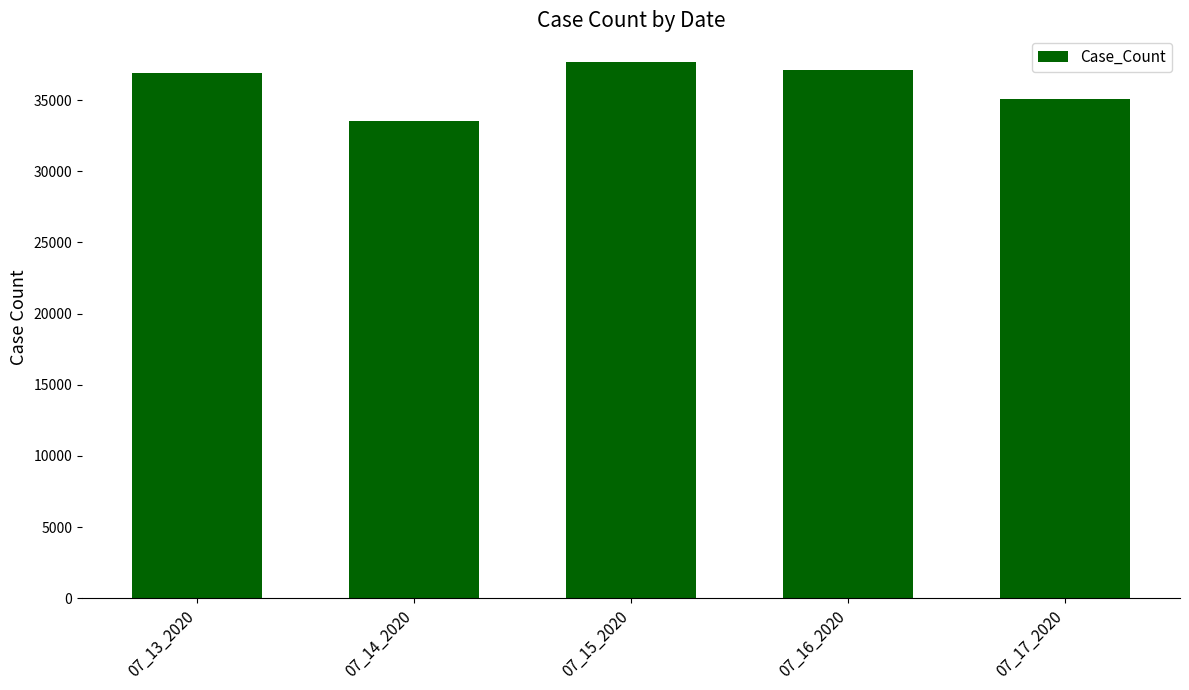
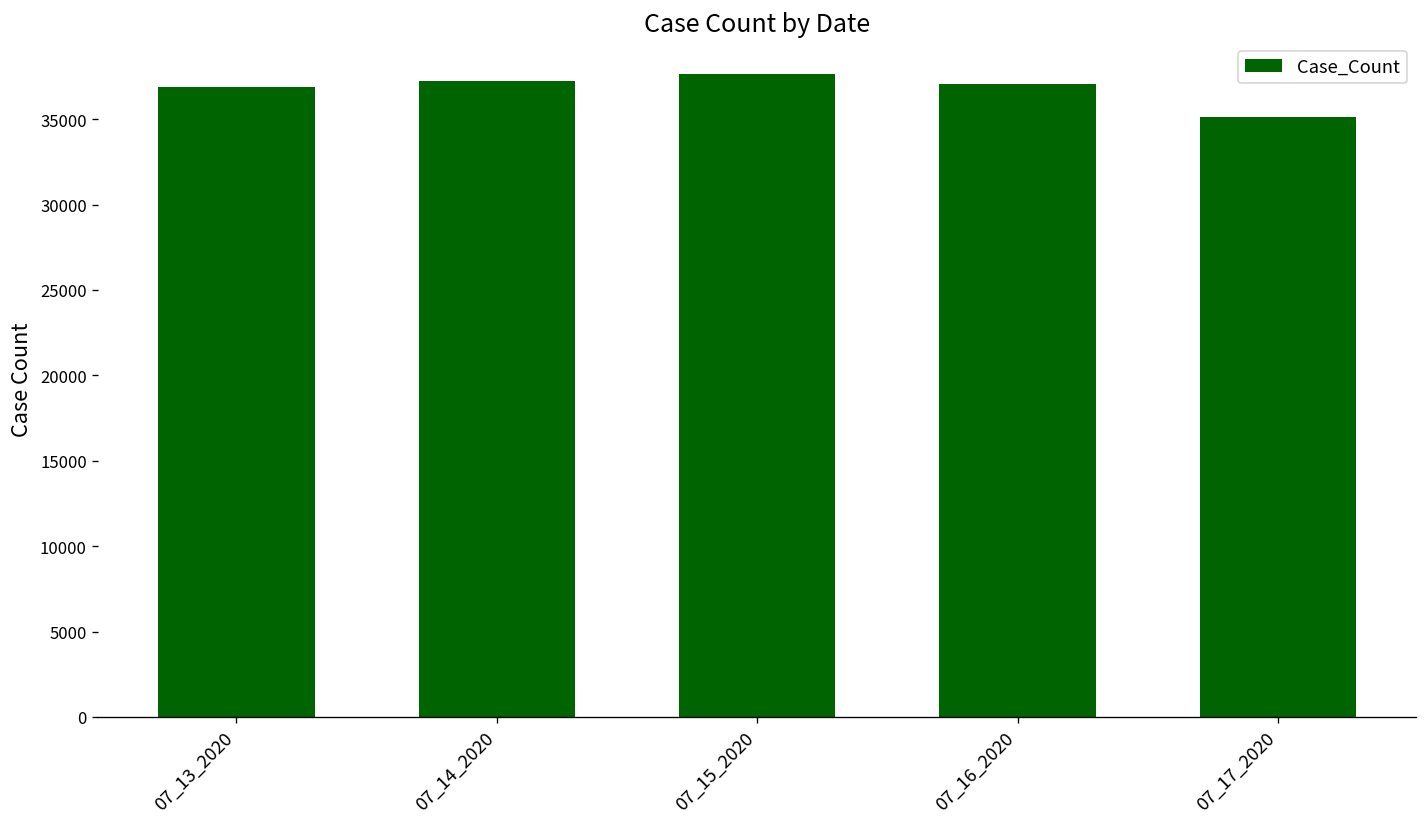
  {
    "07_13_2020": 36900,
-   "07_14_2020": 33500,
+   "07_14_2020": 37200,
    "07_15_2020": 37700,
    "07_16_2020": 37100,
    "07_17_2020": 35100
  }
